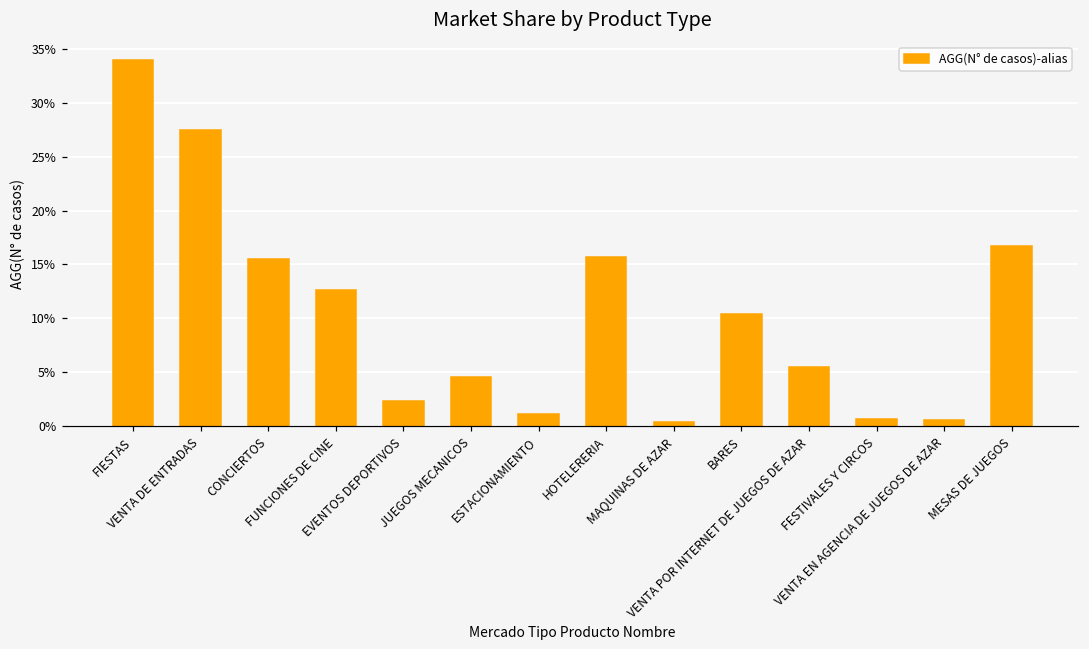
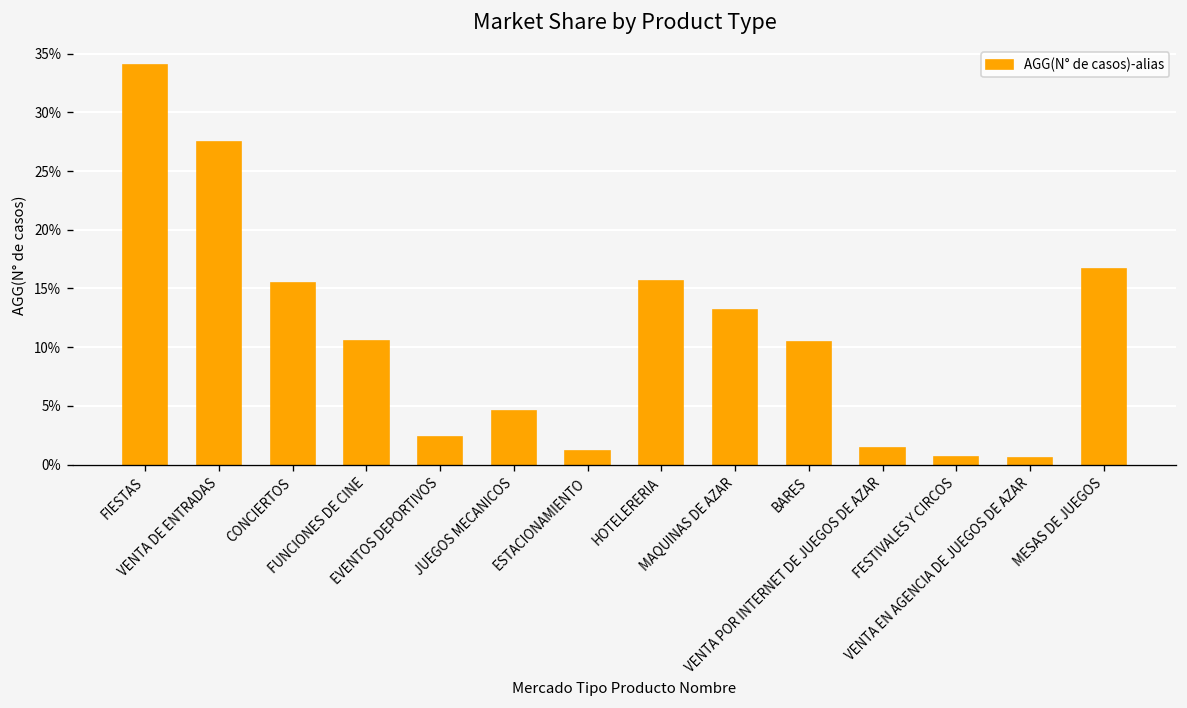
  {
    "FIESTAS": "34%",
    "VENTA DE ENTRADAS": "28%",
    "CONCIERTOS": "16%",
-   "FUNCIONES DE CINE": "13%",
+   "FUNCIONES DE CINE": "10%",
    "EVENTOS DEPORTIVOS": "2%",
    "JUEGOS MECANICOS": "5%",
    "ESTACIONAMIENTO": "1%",
    "HOTELERERIA": "16%",
-   "MAQUINAS DE AZAR": "0%",
+   "MAQUINAS DE AZAR": "13%",
    "BARES": "10%",
-   "VENTA POR INTERNET DE JUEGOS DE AZAR": "5%",
+   "VENTA POR INTERNET DE JUEGOS DE AZAR": "1%",
    "FESTIVALES Y CIRCOS": "1%",
    "VENTA EN AGENCIA DE JUEGOS DE AZAR": "1%",
    "MESAS DE JUEGOS": "17%"
  }
